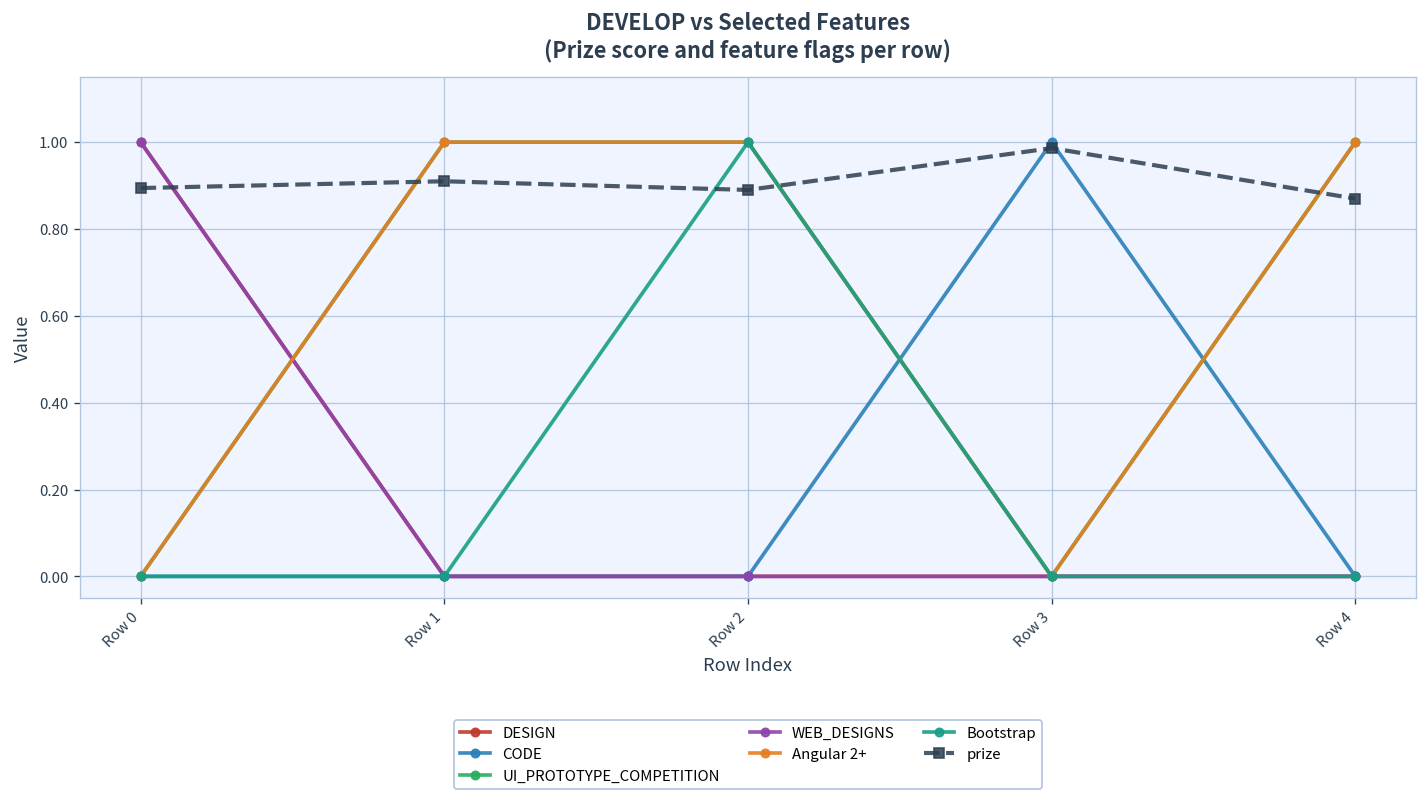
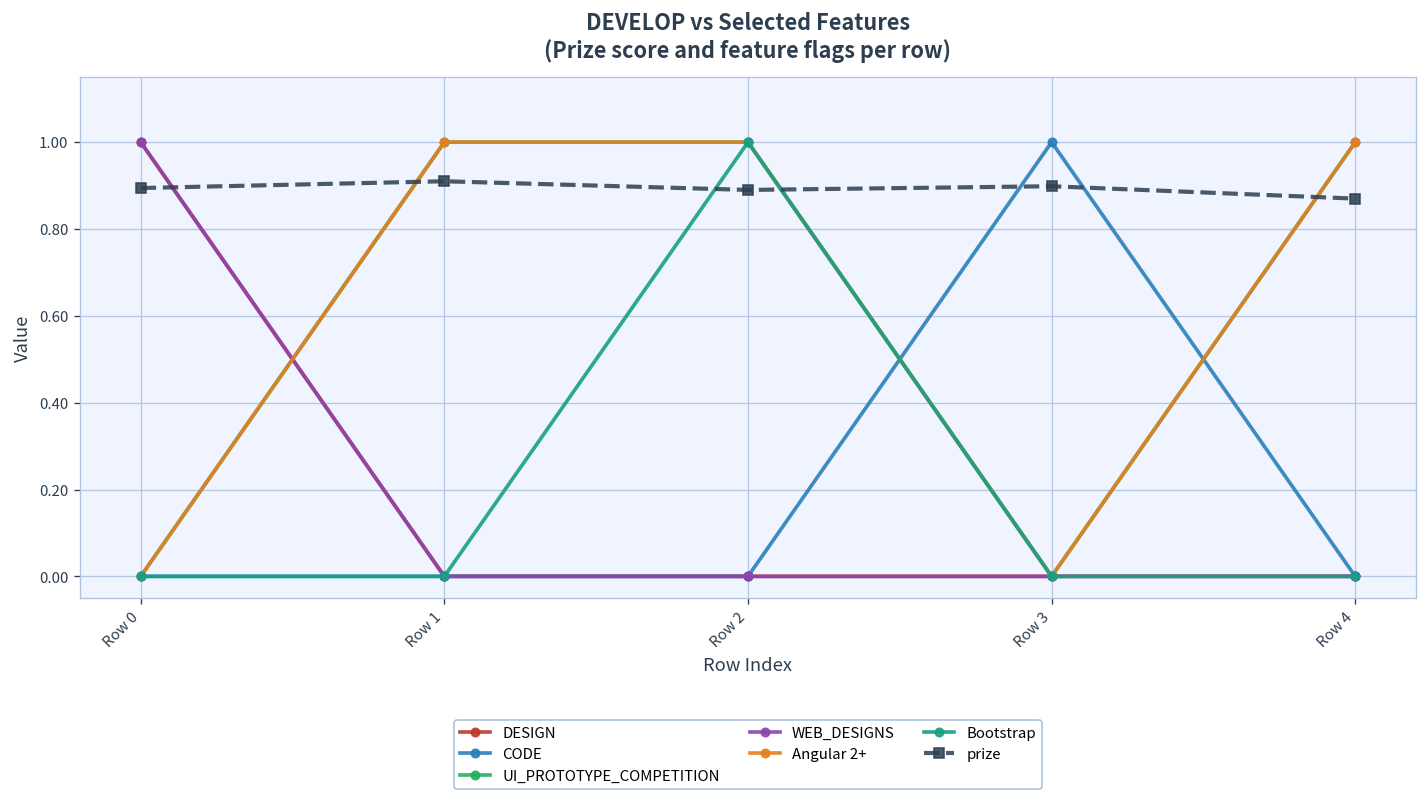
  {
    "WEB_DESIGNS": {
      "Row 0": 1.00
    },
    "CODE": {
      "Row 3": 1.00
    },
    "Angular 2+": {
      "Row 1": 1.00,
      "Row 4": 1.00
    },
    "prize": {
      "Row 0": 0.89,
      "Row 1": 0.91,
      "Row 2": 0.89,
-     "Row 3": 0.99,
+     "Row 3": 0.90,
      "Row 4": 0.87
    }
  }
